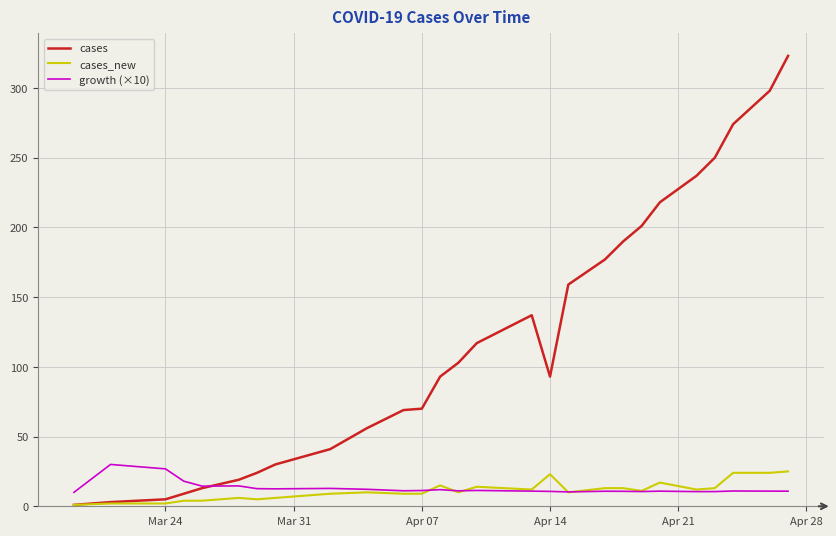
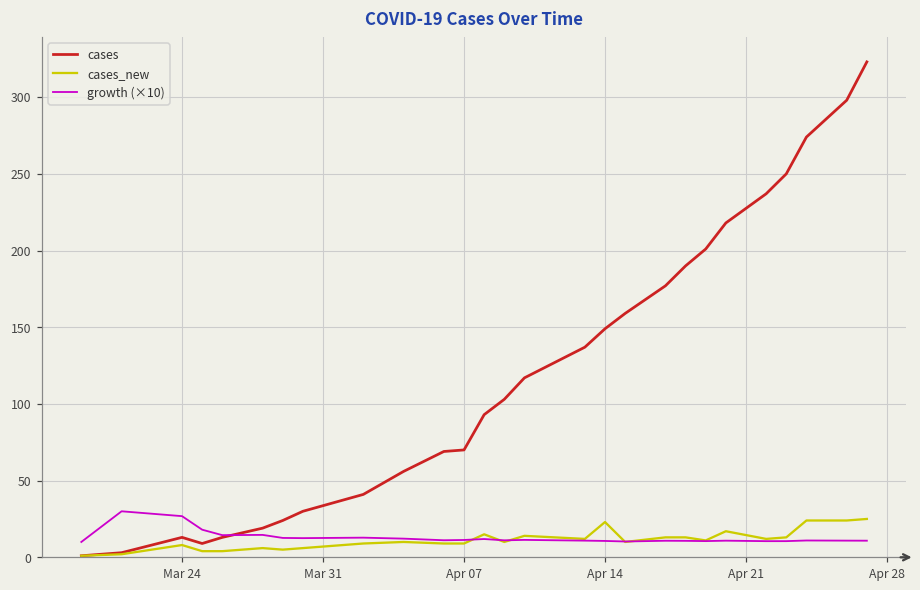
  {
    "cases": {
-     "Mar 24": 5,
+     "Mar 24": 13,
      "Apr 07": 70,
-     "Apr 14": 93
+     "Apr 14": 149
    },
    "cases_new": {
-     "Mar 24": 2,
+     "Mar 24": 8,
      "Apr 07": 9,
      "Apr 14": 23
    },
    "growth (×10)": {
      "Mar 24": 27,
      "Apr 07": 11,
      "Apr 14": 11
    }
  }
